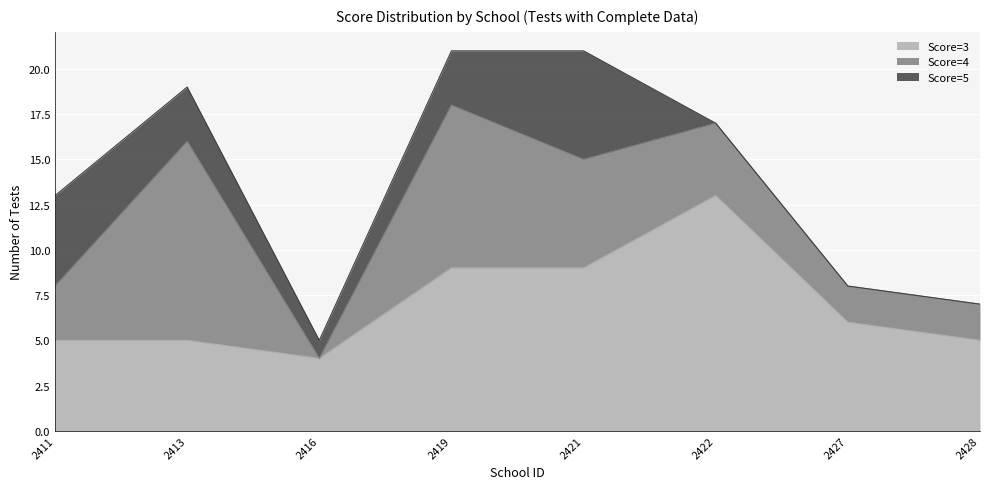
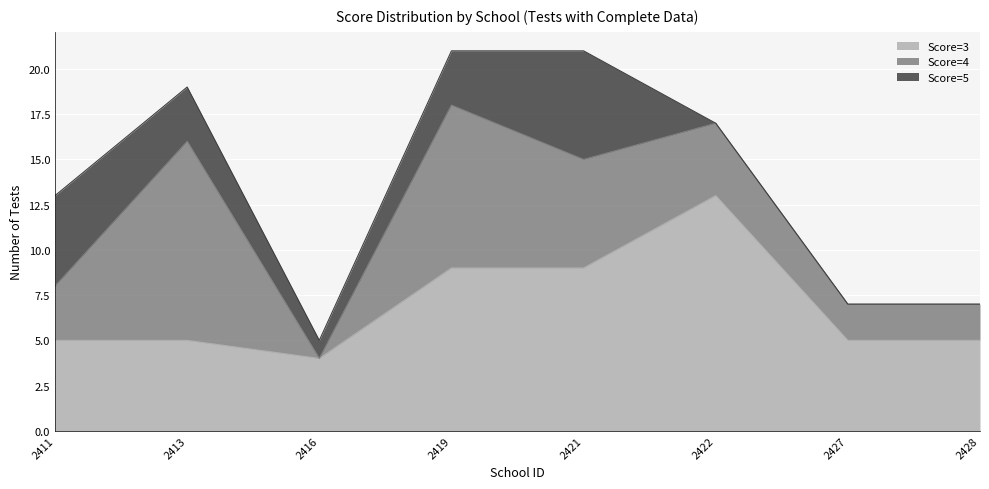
  {
    "Score=3": {
      "2411": 5,
      "2413": 5,
      "2419": 9,
      "2421": 9,
      "2422": 13,
-     "2427": 6,
+     "2427": 5,
      "2428": 5
    },
    "Score=4": {
      "2411": 3,
      "2413": 11,
      "2419": 9,
      "2421": 6
    },
    "Score=5": {
      "2411": 5,
      "2413": 3,
      "2416": 1,
      "2419": 3,
      "2421": 6
    }
  }
